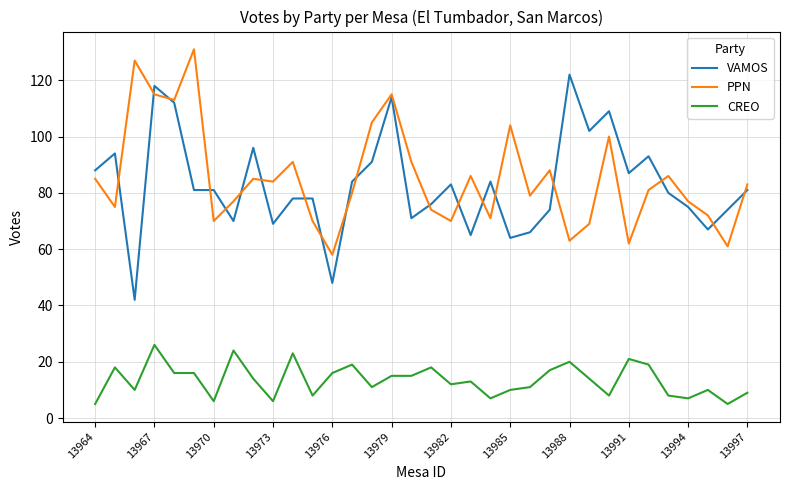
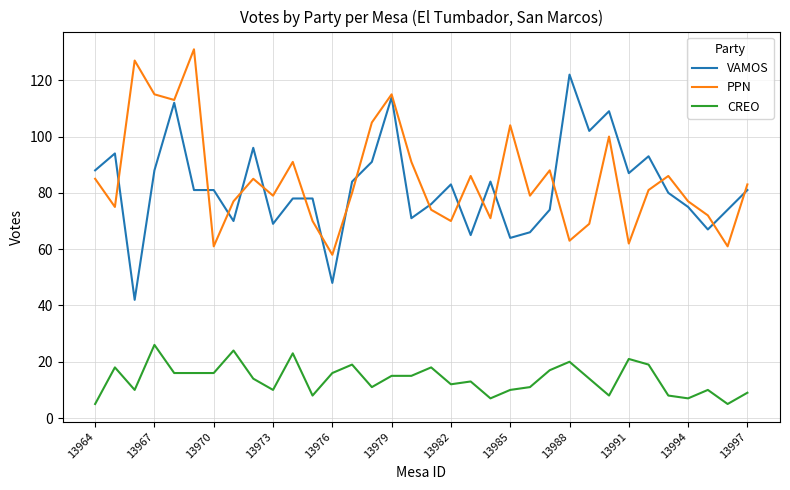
  {
    "VAMOS": {
      "13964": 88,
-     "13967": 118,
+     "13967": 88,
      "13970": 81,
      "13973": 69,
      "13976": 48,
      "13979": 114,
      "13982": 83,
      "13985": 64,
      "13988": 122,
      "13991": 87,
      "13994": 75,
      "13997": 81
    },
    "PPN": {
      "13964": 85,
      "13967": 115,
-     "13970": 70,
-     "13973": 84,
+     "13970": 61,
+     "13973": 79,
      "13976": 58,
      "13979": 115,
      "13982": 70,
      "13985": 104,
      "13988": 63,
      "13991": 62,
      "13994": 77,
      "13997": 83
    },
    "CREO": {
      "13964": 5,
      "13967": 26,
-     "13970": 6,
-     "13973": 6,
+     "13970": 16,
+     "13973": 10,
      "13976": 16,
      "13979": 15,
      "13982": 12,
      "13985": 10,
      "13988": 20,
      "13991": 21,
      "13994": 7,
      "13997": 9
    }
  }
